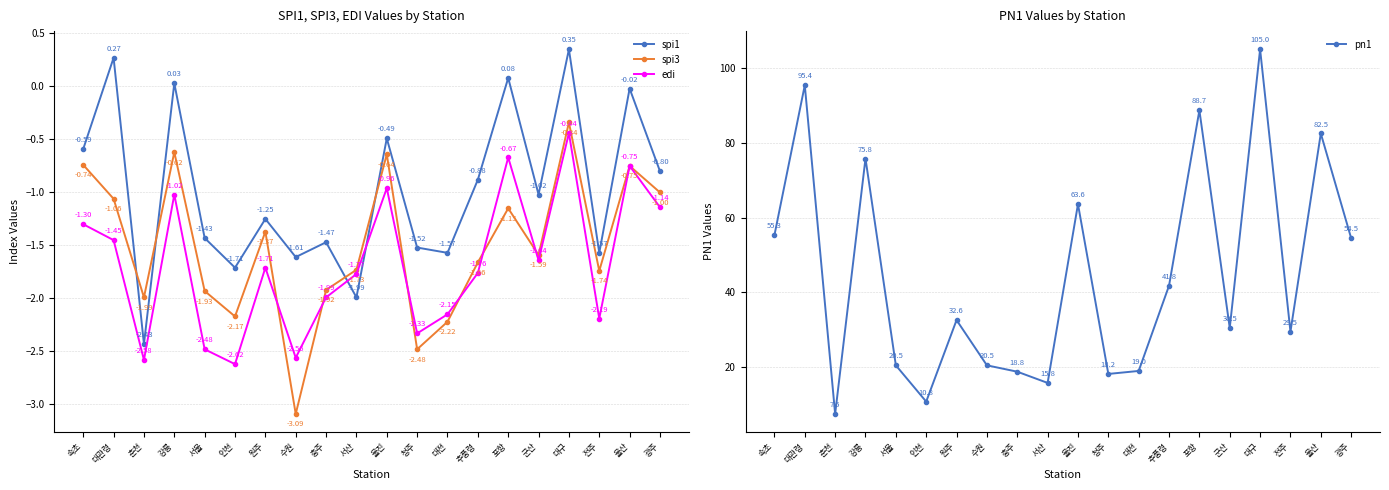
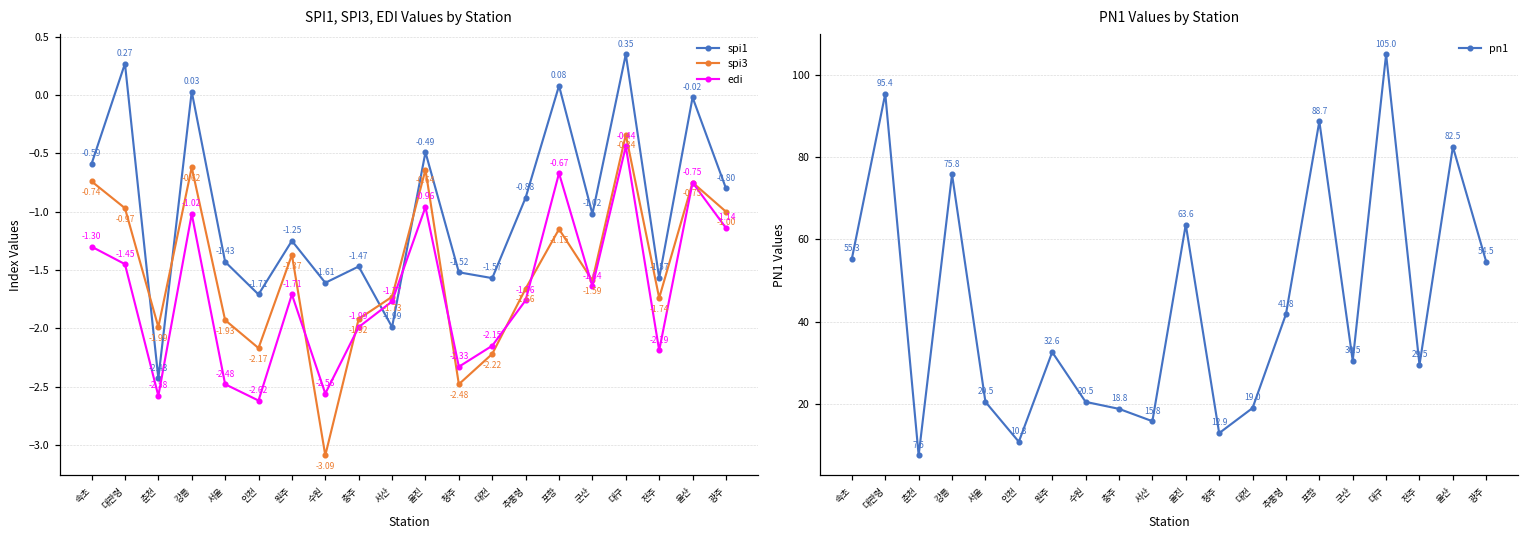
  {
    "SPI1, SPI3, EDI Values by Station": {
      "spi1": {
        "속초": -0.59,
        "대관령": 0.27,
        "춘천": -2.43,
        "강릉": 0.03,
        "서울": -1.43,
        "인천": -1.71,
        "원주": -1.25,
        "수원": -1.61,
        "충주": -1.47,
        "서산": -1.99,
        "울진": -0.49,
        "청주": -1.52,
        "대전": -1.57,
        "추풍령": -0.88,
        "포항": 0.08,
        "군산": -1.02,
        "대구": 0.35,
        "전주": -1.57,
        "울산": -0.02,
        "광주": -0.80
      },
      "spi3": {
        "속초": -0.74,
-       "대관령": -1.06,
+       "대관령": -0.97,
        "춘천": -1.99,
        "강릉": -0.62,
        "서울": -1.93,
        "인천": -2.17,
        "원주": -1.37,
        "수원": -3.09,
        "서산": -1.73,
        "울진": -0.64,
        "청주": -2.48,
        "대전": -2.22,
        "포항": -1.15,
        "전주": -1.74
      },
      "edi": {
        "속초": -1.30,
        "대관령": -1.45,
        "춘천": -2.58,
        "강릉": -1.02,
        "서울": -2.48,
        "인천": -2.62,
        "원주": -1.71,
        "수원": -2.56,
        "울진": -0.96,
        "청주": -2.33,
        "대전": -2.15,
        "포항": -0.67,
        "전주": -2.19
      }
    },
    "PN1 Values by Station": {
      "속초": 55.3,
      "대관령": 95.4,
      "춘천": 7.5,
      "강릉": 75.8,
      "서울": 20.5,
      "인천": 10.8,
      "원주": 32.6,
      "수원": 20.5,
      "충주": 18.8,
      "서산": 15.8,
      "울진": 63.6,
-     "청주": 18.2,
+     "청주": 12.9,
      "대전": 19.0,
      "추풍령": 41.8,
      "포항": 88.7,
      "군산": 30.5,
      "대구": 105.0,
      "전주": 29.5,
      "울산": 82.5,
      "광주": 54.5
    }
  }
